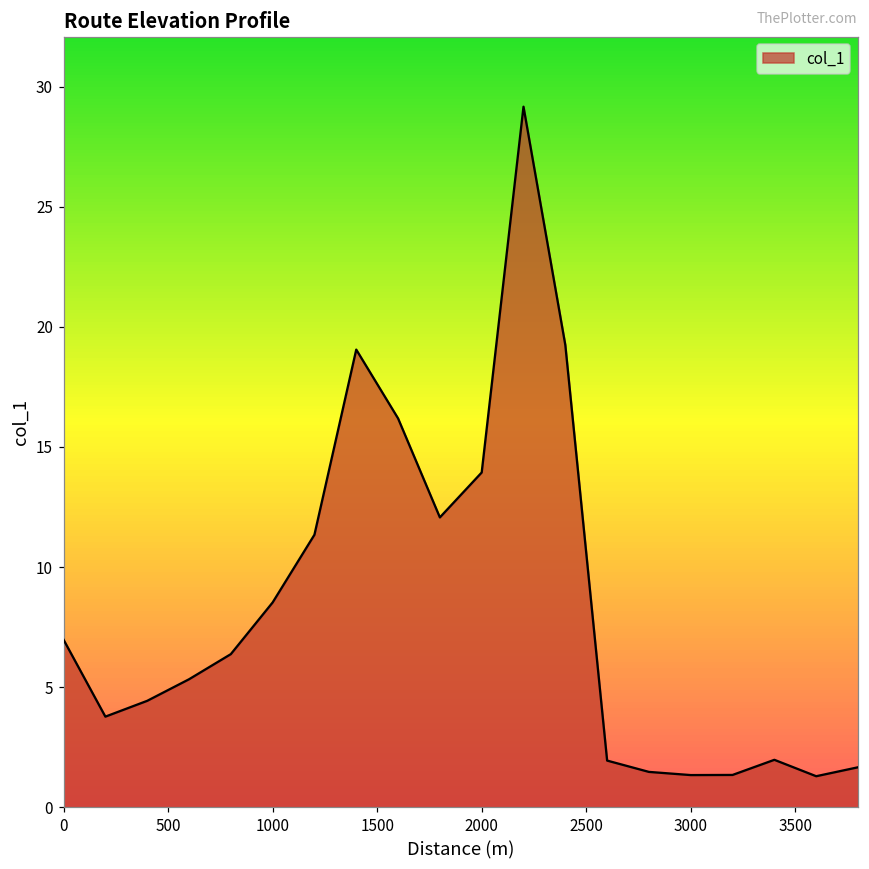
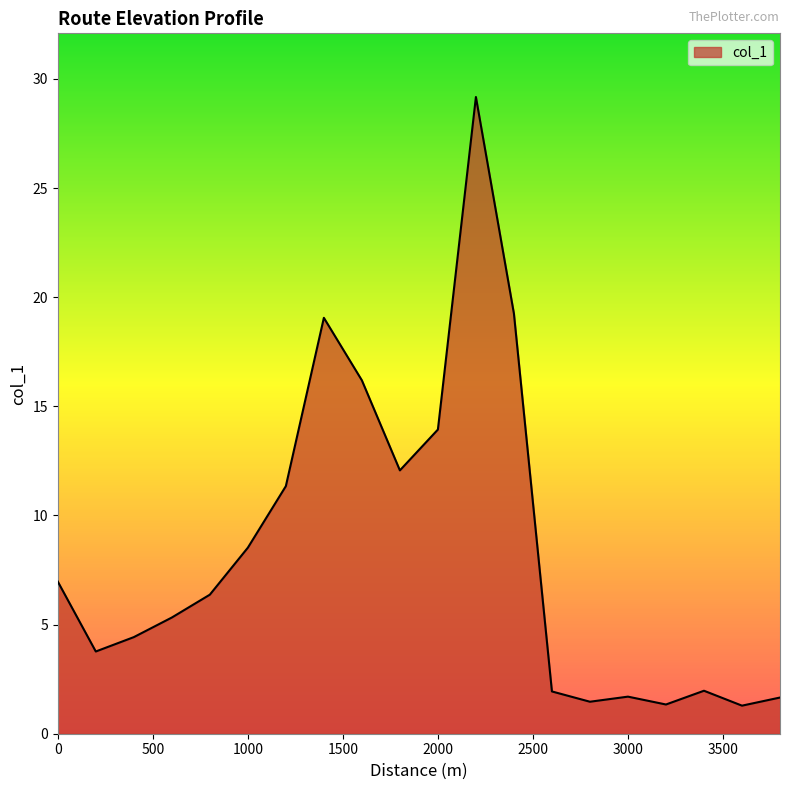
  {
    "0": 7.0,
    "1000": 8.5,
    "2000": 13.9,
-   "3000": 1.3
+   "3000": 1.7
  }
